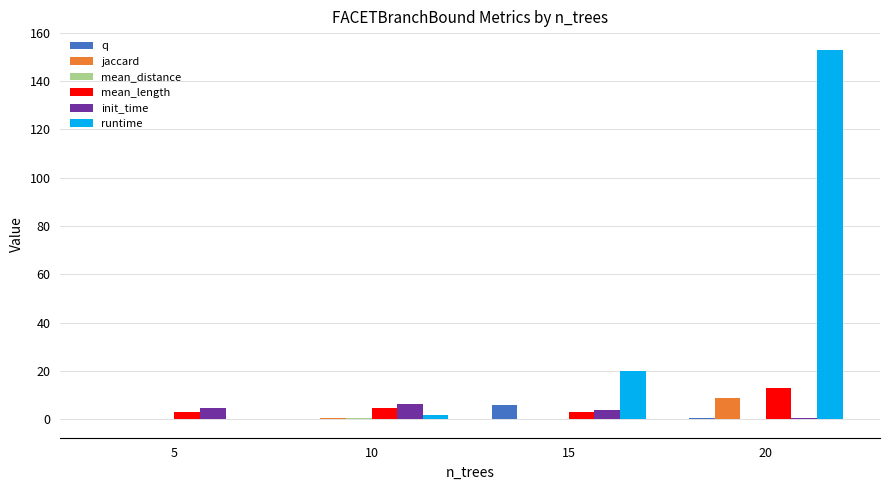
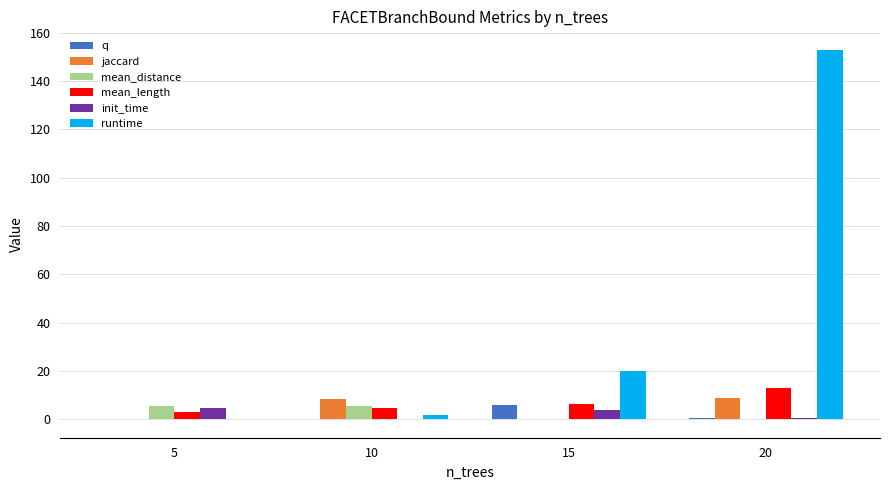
  {
    "q": {
      "15": 6
    },
    "jaccard": {
-     "10": 0,
+     "10": 8,
      "20": 9
    },
    "mean_distance": {
-     "5": 0,
-     "10": 0
+     "5": 6,
+     "10": 5
    },
    "mean_length": {
      "5": 3,
      "10": 5,
-     "15": 3,
+     "15": 6,
      "20": 13
    },
    "init_time": {
      "5": 5,
-     "10": 6,
+     "10": 0,
      "15": 4
    },
    "runtime": {
      "10": 2,
      "15": 20,
      "20": 153
    }
  }
